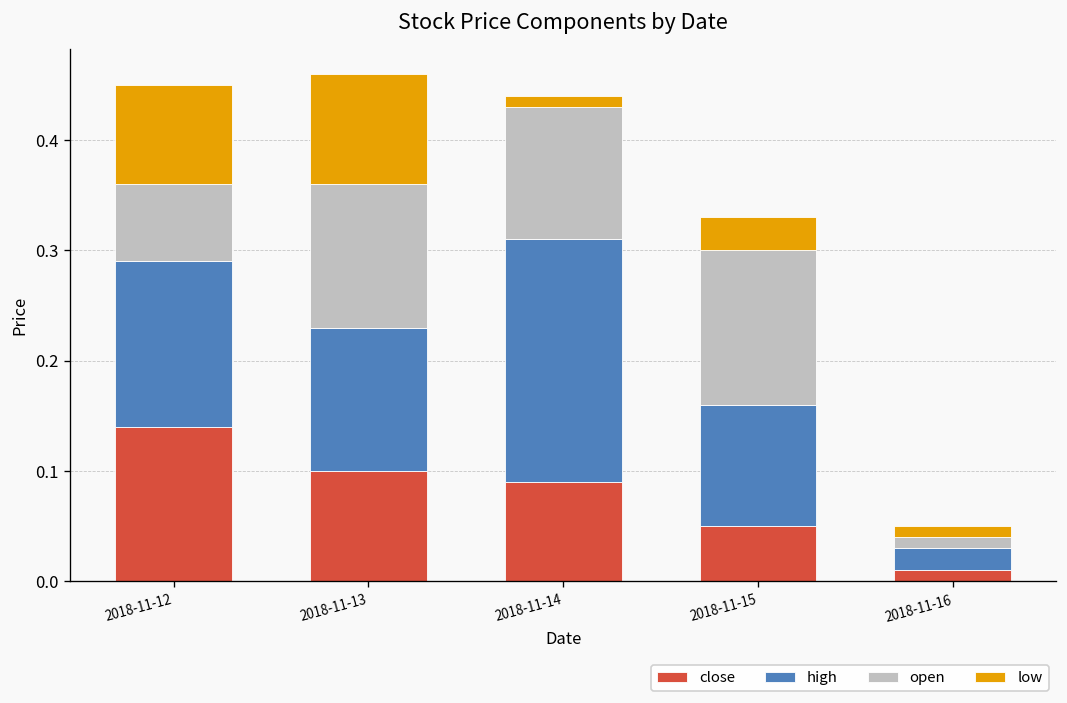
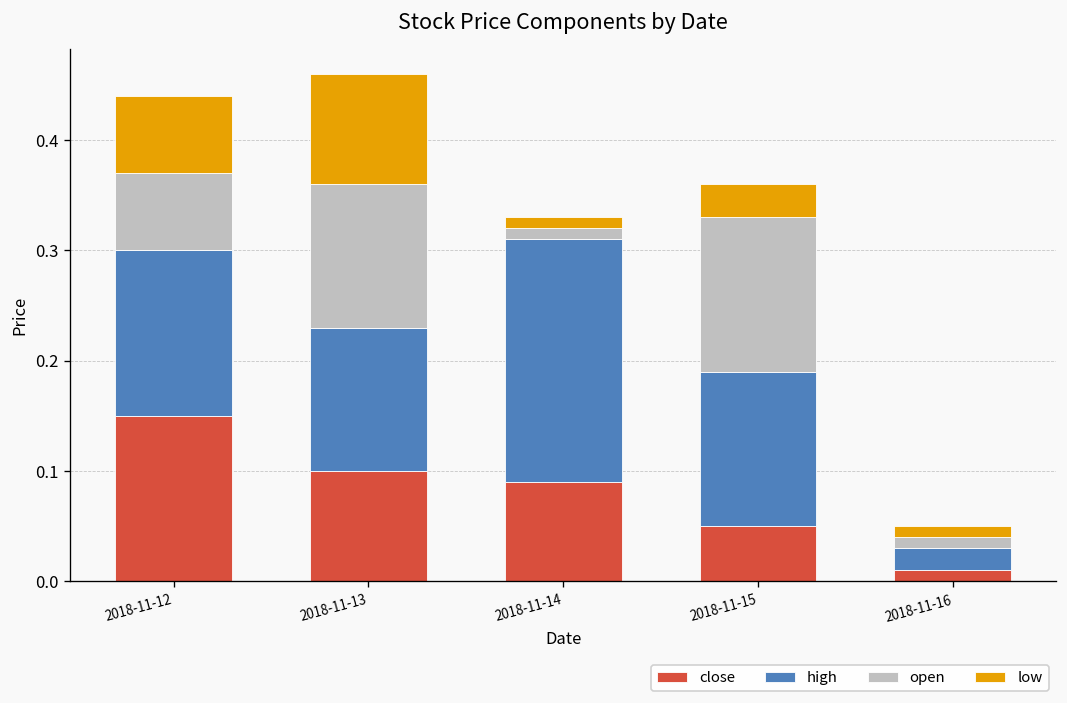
  {
    "close": {
-     "2018-11-12": 0.14,
+     "2018-11-12": 0.15,
      "2018-11-13": 0.10,
      "2018-11-14": 0.09,
      "2018-11-15": 0.05,
      "2018-11-16": 0.01
    },
    "high": {
      "2018-11-12": 0.15,
      "2018-11-13": 0.13,
      "2018-11-14": 0.22,
-     "2018-11-15": 0.11,
+     "2018-11-15": 0.14,
      "2018-11-16": 0.02
    },
    "open": {
      "2018-11-12": 0.07,
      "2018-11-13": 0.13,
-     "2018-11-14": 0.12,
+     "2018-11-14": 0.01,
      "2018-11-15": 0.14,
      "2018-11-16": 0.01
    },
    "low": {
-     "2018-11-12": 0.09,
+     "2018-11-12": 0.07,
      "2018-11-13": 0.10,
      "2018-11-14": 0.01,
      "2018-11-15": 0.03,
      "2018-11-16": 0.01
    }
  }
